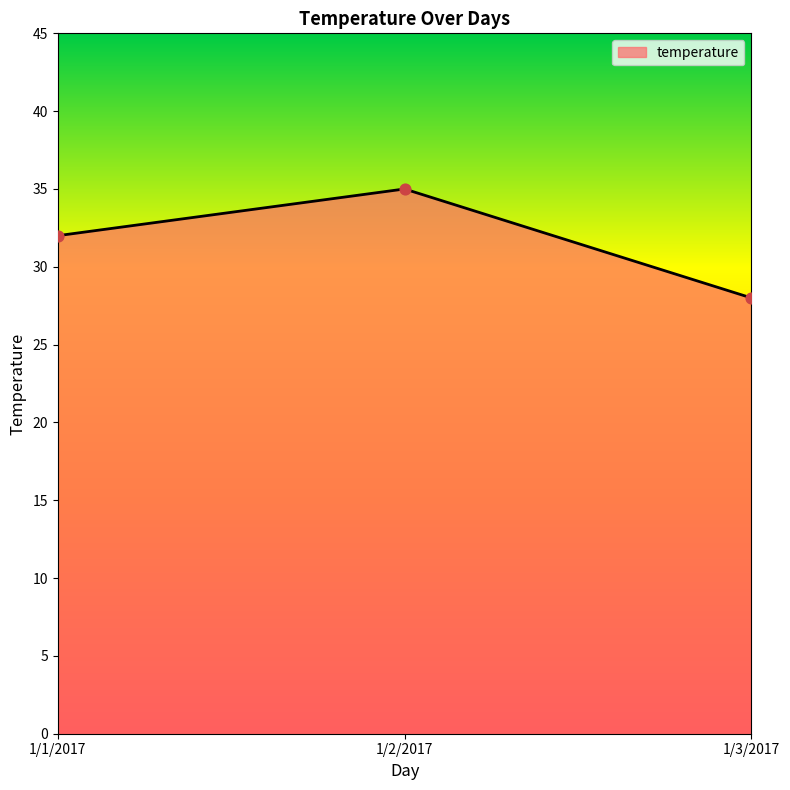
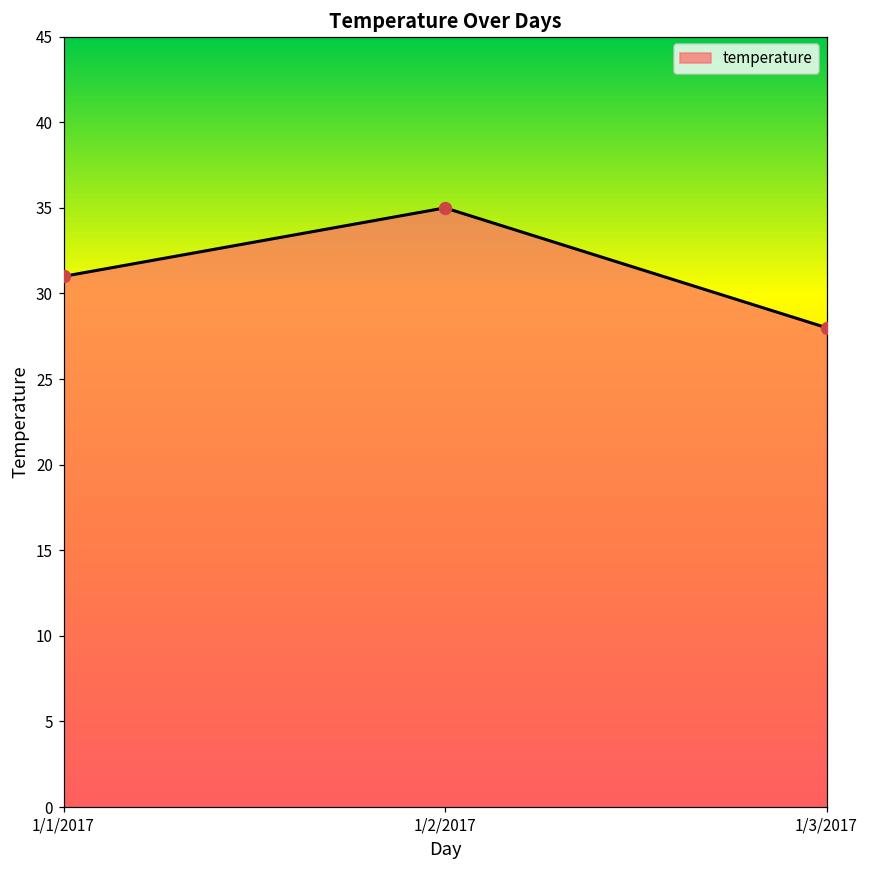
  {
-   "1/1/2017": 32,
+   "1/1/2017": 31,
    "1/2/2017": 35,
    "1/3/2017": 28
  }
